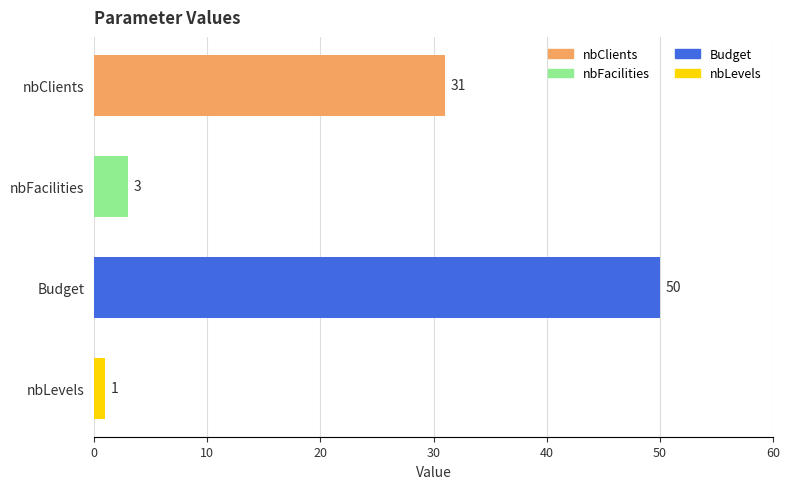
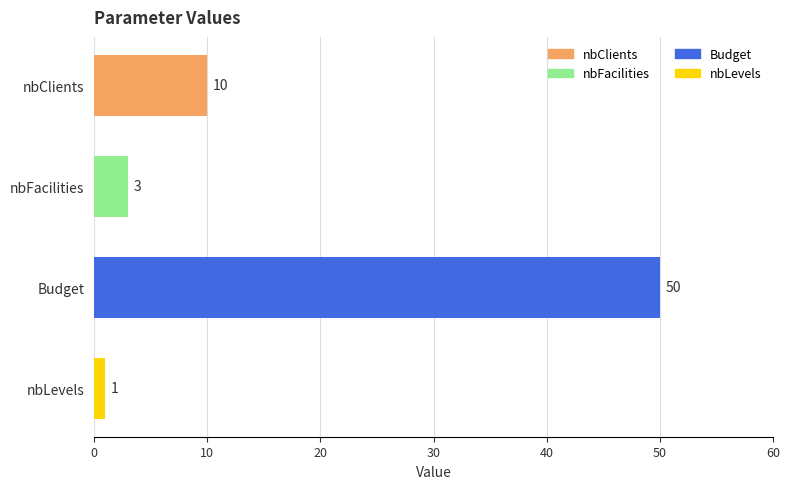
  {
-   "nbClients": 31,
+   "nbClients": 10,
    "nbFacilities": 3,
    "Budget": 50,
    "nbLevels": 1
  }
